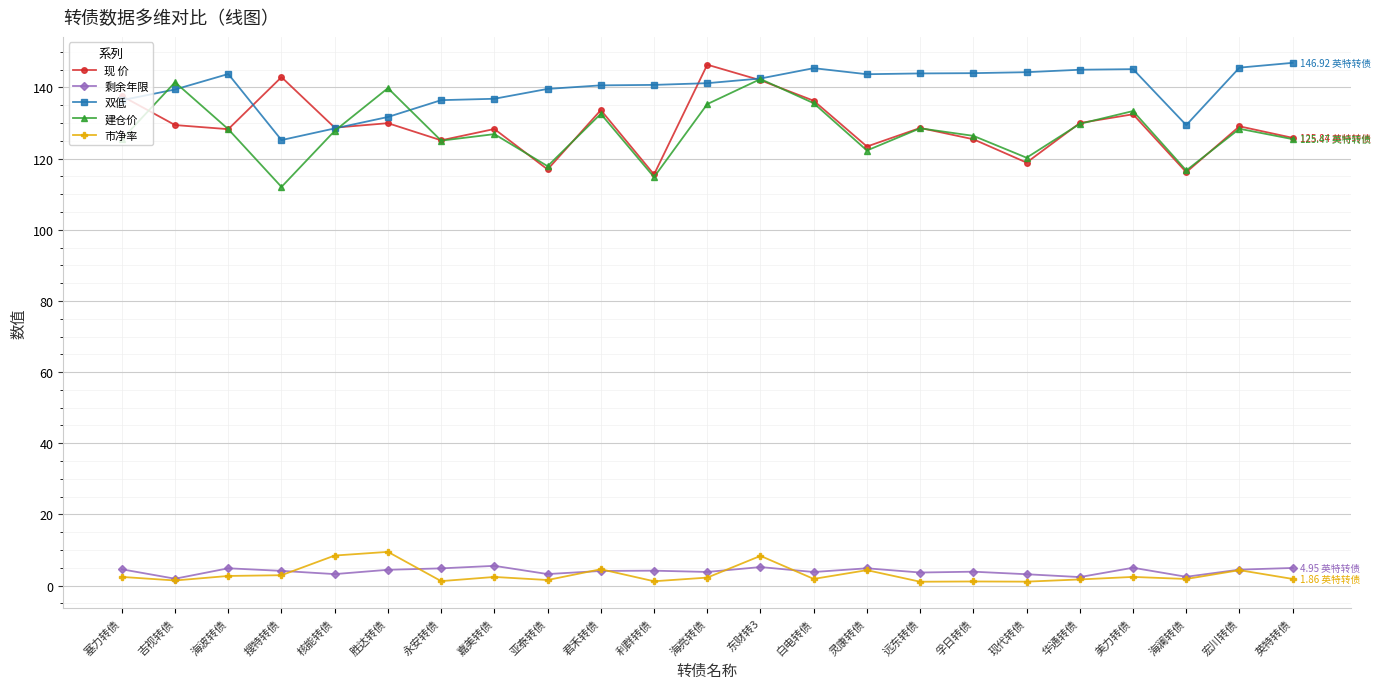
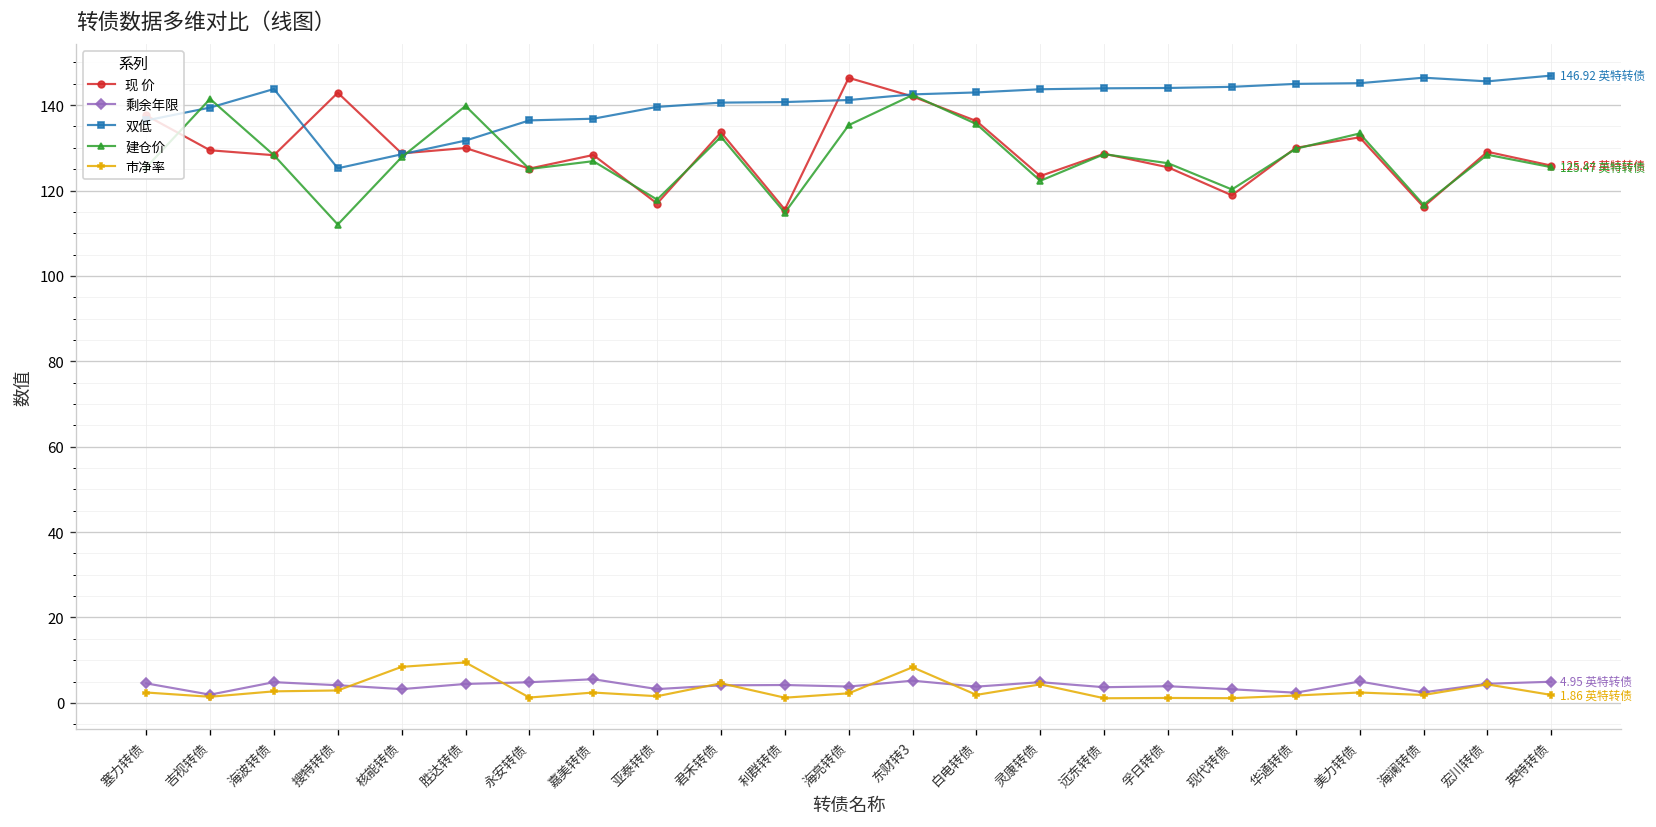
  {
    "现 价": {
      "吉视转债": 129,
      "搜特转债": 143,
      "胜达转债": 130,
      "嘉美转债": 128,
      "亚泰转债": 117,
      "君禾转债": 134,
      "利群转债": 116,
      "海亮转债": 146,
      "灵康转债": 123,
      "孚日转债": 125,
      "现代转债": 119,
      "美力转债": 132,
      "宏川转债": 129
    },
    "剩余年限": {
      "英特转债": 4.95
    },
    "双低": {
      "吉视转债": 139,
      "海波转债": 144,
      "搜特转债": 125,
      "胜达转债": 132,
      "永安转债": 136,
      "嘉美转债": 137,
      "亚泰转债": 140,
      "君禾转债": 141,
      "利群转债": 141,
      "海亮转债": 141,
-     "白电转债": 145,
+     "白电转债": 143,
      "灵康转债": 144,
      "远东转债": 144,
      "孚日转债": 144,
      "现代转债": 144,
      "华通转债": 145,
      "美力转债": 145,
-     "海澜转债": 129,
+     "海澜转债": 146,
      "宏川转债": 146
    },
    "建仓价": {
      "吉视转债": 141,
      "搜特转债": 112,
      "胜达转债": 140,
      "嘉美转债": 127,
      "亚泰转债": 118,
      "君禾转债": 133,
      "利群转债": 115,
      "海亮转债": 135,
      "灵康转债": 122,
      "孚日转债": 126,
      "现代转债": 120,
      "美力转债": 133,
      "宏川转债": 128
    },
    "市净率": {
      "英特转债": 1.86
    }
  }
